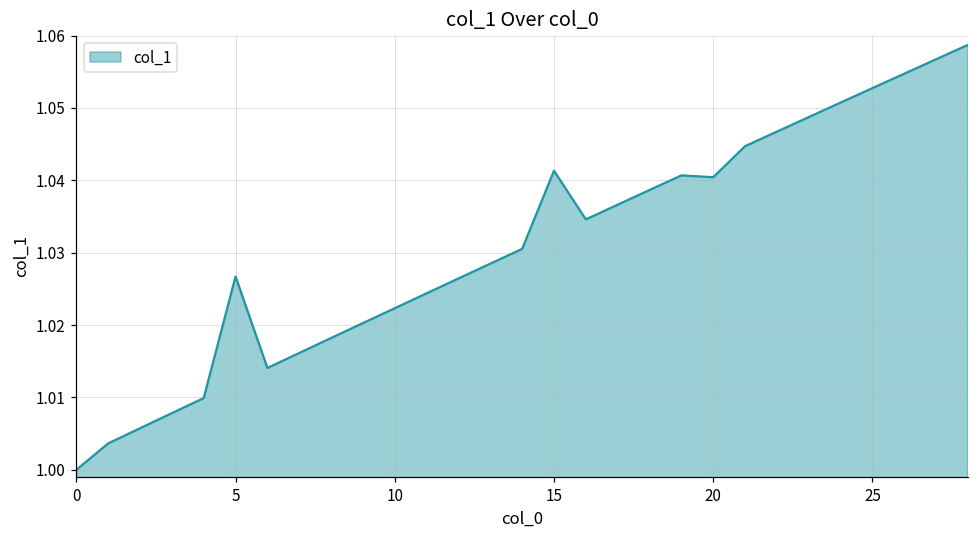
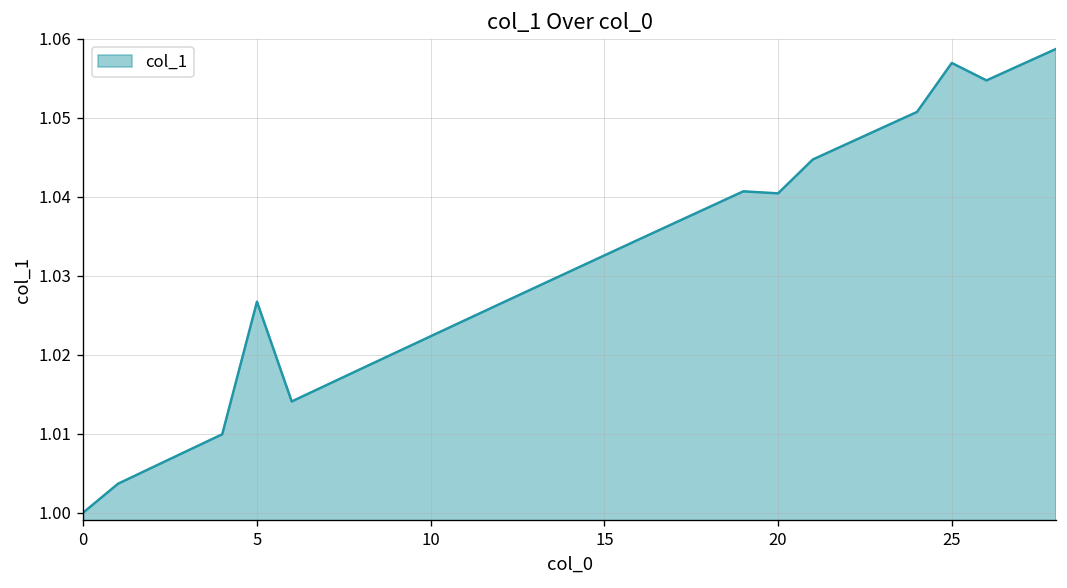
  {
    "0": 1.000,
    "5": 1.027,
    "10": 1.022,
-   "15": 1.041,
+   "15": 1.033,
    "20": 1.040,
-   "25": 1.053
+   "25": 1.057
  }
